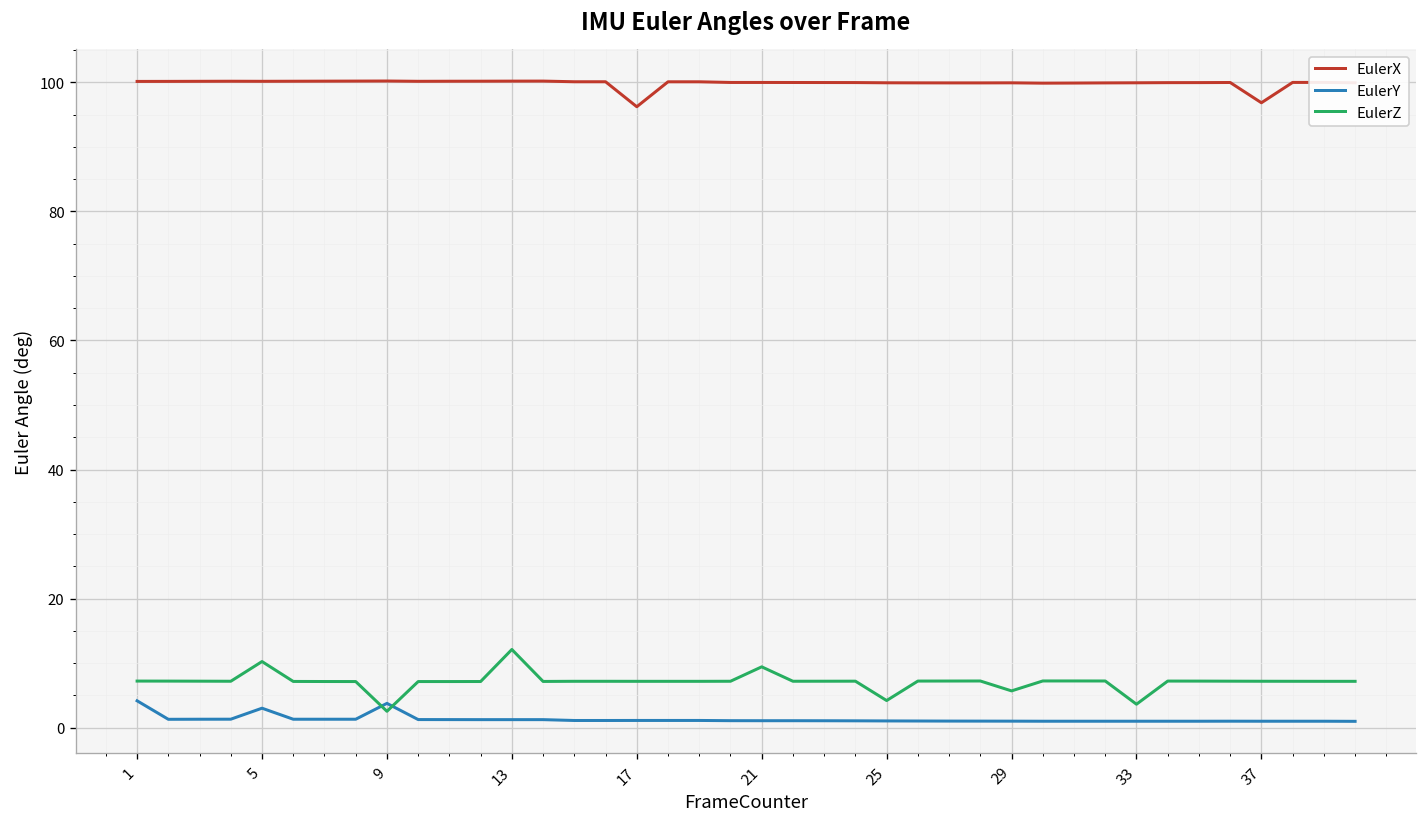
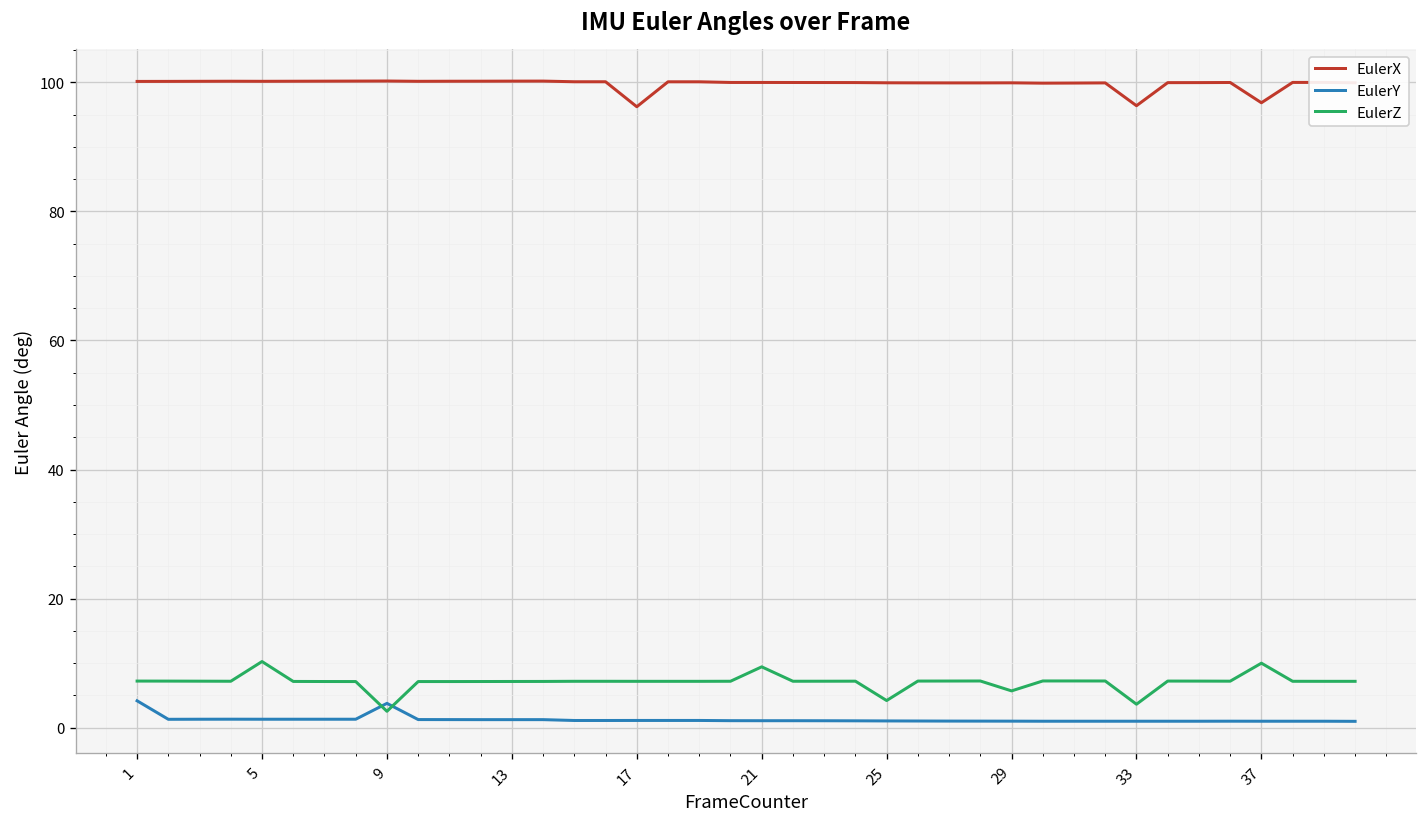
  {
    "EulerX": {
      "1": 100,
      "5": 100,
      "9": 100,
      "13": 100,
      "17": 96,
      "21": 100,
      "25": 100,
      "29": 100,
-     "33": 100,
+     "33": 96,
      "37": 97
    },
    "EulerY": {
      "1": 4,
-     "5": 3,
+     "5": 1,
      "9": 4,
      "13": 1,
      "17": 1,
      "21": 1,
      "25": 1,
      "29": 1,
      "33": 1,
      "37": 1
    },
    "EulerZ": {
      "1": 7,
      "5": 10,
      "9": 3,
-     "13": 12,
+     "13": 7,
      "17": 7,
      "21": 9,
      "25": 4,
      "29": 6,
      "33": 4,
-     "37": 7
+     "37": 10
    }
  }
